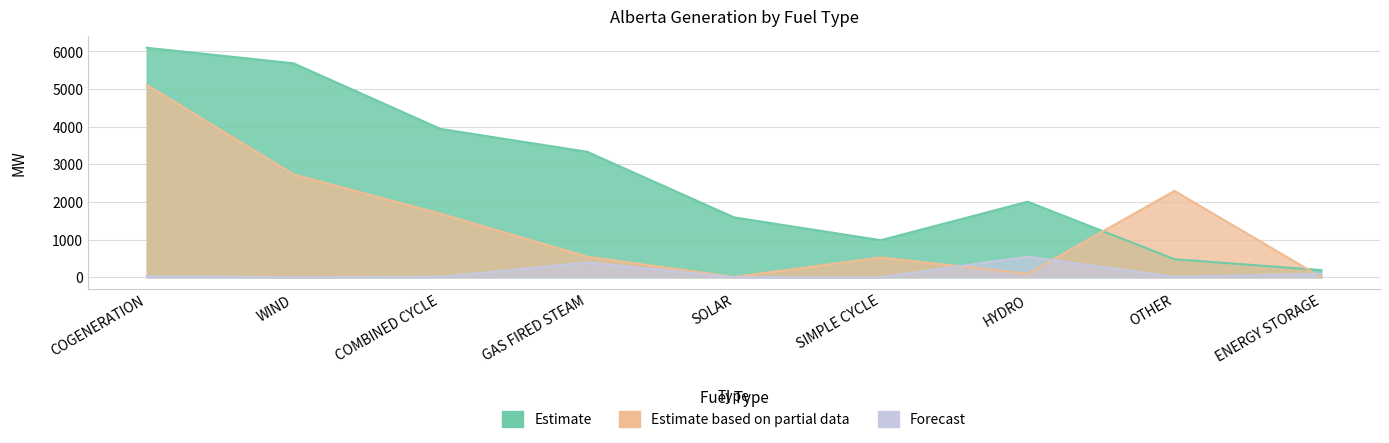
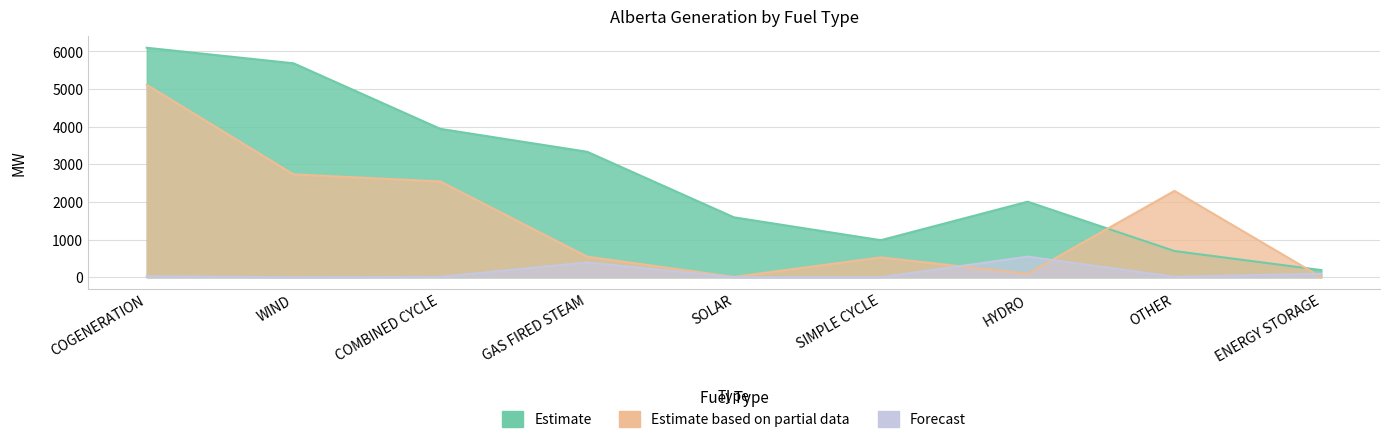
  {
    "Estimate": {
      "COGENERATION": 6100,
      "WIND": 5700,
      "COMBINED CYCLE": 3900,
      "GAS FIRED STEAM": 3300,
      "SOLAR": 1600,
      "SIMPLE CYCLE": 1000,
      "HYDRO": 2000,
-     "OTHER": 500,
+     "OTHER": 700,
      "ENERGY STORAGE": 200
    },
    "Estimate based on partial data": {
      "COGENERATION": 5100,
      "WIND": 2700,
-     "COMBINED CYCLE": 1700,
+     "COMBINED CYCLE": 2500,
      "GAS FIRED STEAM": 500,
      "SIMPLE CYCLE": 500,
      "HYDRO": 100,
      "OTHER": 2300,
      "ENERGY STORAGE": 0
    },
    "Forecast": {
      "COGENERATION": 0,
      "WIND": 0,
      "COMBINED CYCLE": 0,
      "GAS FIRED STEAM": 400,
      "SIMPLE CYCLE": 0,
      "HYDRO": 500,
      "OTHER": 0,
      "ENERGY STORAGE": 100
    }
  }
